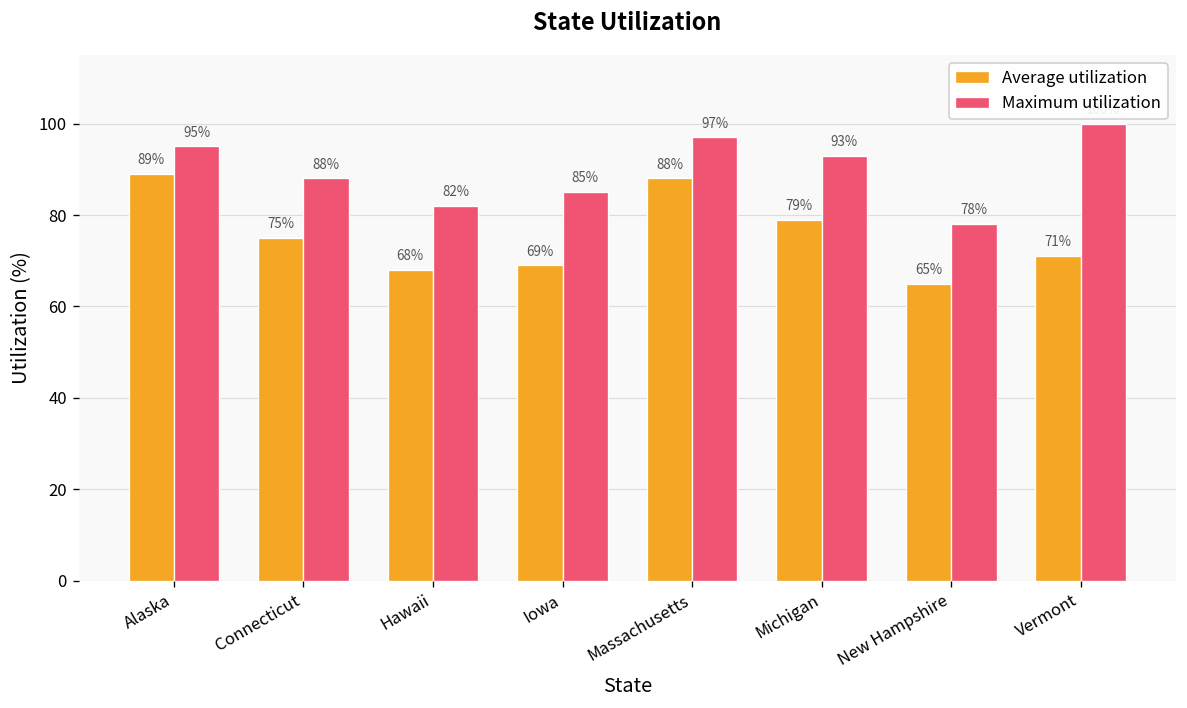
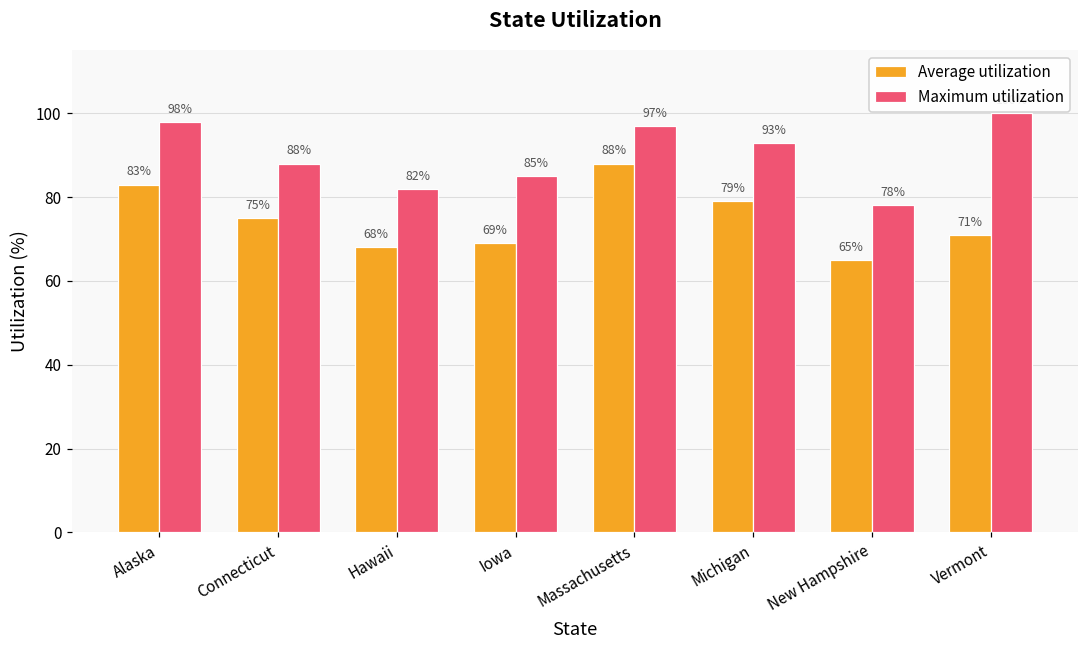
  {
    "Average utilization": {
-     "Alaska": "89%",
+     "Alaska": "83%",
      "Connecticut": "75%",
      "Hawaii": "68%",
      "Iowa": "69%",
      "Massachusetts": "88%",
      "Michigan": "79%",
      "New Hampshire": "65%",
      "Vermont": "71%"
    },
    "Maximum utilization": {
-     "Alaska": "95%",
+     "Alaska": "98%",
      "Connecticut": "88%",
      "Hawaii": "82%",
      "Iowa": "85%",
      "Massachusetts": "97%",
      "Michigan": "93%",
      "New Hampshire": "78%"
    }
  }
